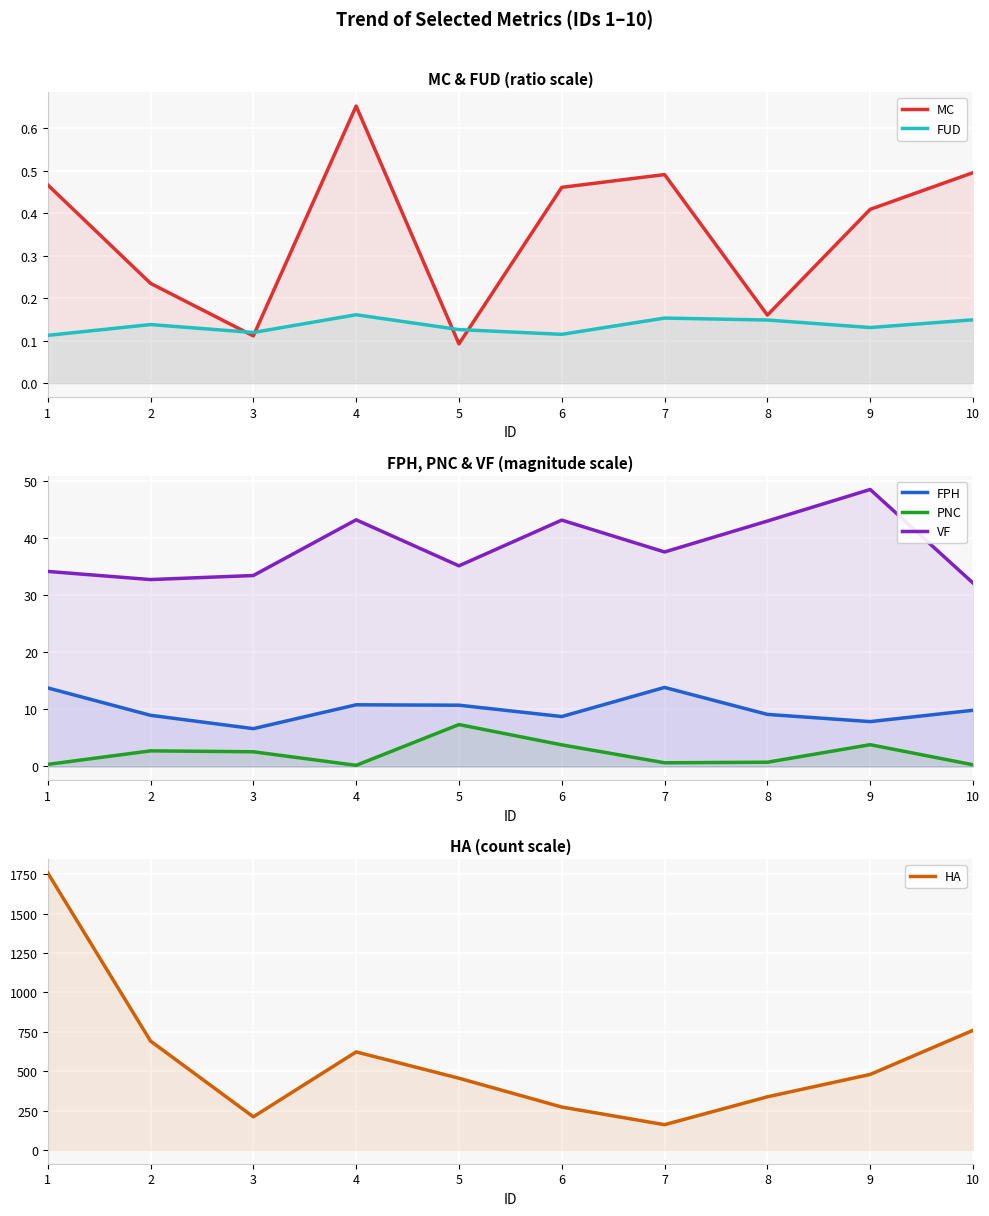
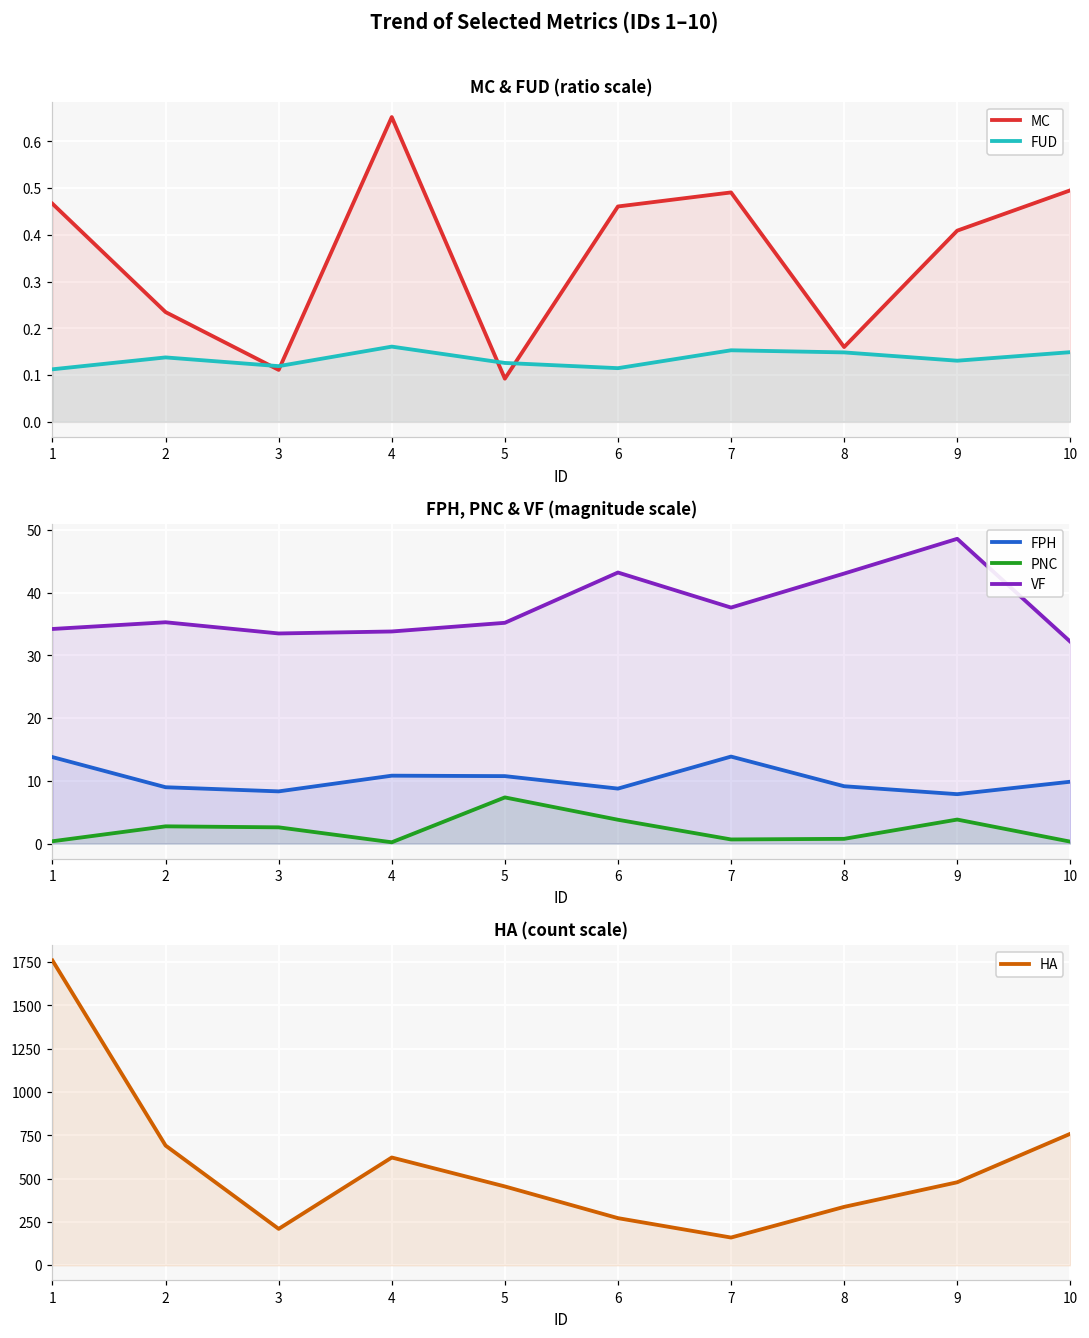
  {
    "MC & FUD (ratio scale)": {
      "MC": {
        "1": 0.47,
        "2": 0.23,
        "3": 0.11,
        "4": 0.65,
        "5": 0.09,
        "6": 0.46,
        "7": 0.49,
        "8": 0.16,
        "9": 0.41,
        "10": 0.50
      },
      "FUD": {
        "1": 0.11,
        "2": 0.14,
        "3": 0.12,
        "4": 0.16,
        "5": 0.13,
        "6": 0.11,
        "7": 0.15,
        "8": 0.15,
        "9": 0.13,
        "10": 0.15
      }
    },
    "FPH, PNC & VF (magnitude scale)": {
      "FPH": {
        "1": 14,
        "2": 9,
-       "3": 7,
+       "3": 8,
        "4": 11,
        "5": 11,
        "6": 9,
        "7": 14,
        "8": 9,
        "9": 8,
        "10": 10
      },
      "PNC": {
        "1": 0,
        "2": 3,
        "3": 3,
        "4": 0,
        "5": 7,
        "6": 4,
        "7": 1,
        "8": 1,
        "9": 4,
        "10": 0
      },
      "VF": {
        "1": 34,
-       "2": 33,
+       "2": 35,
        "3": 33,
-       "4": 43,
+       "4": 34,
        "5": 35,
        "6": 43,
        "7": 38,
        "8": 43,
        "9": 49,
        "10": 32
      }
    },
    "HA (count scale)": {
      "1": 1760,
      "2": 690,
      "3": 210,
      "4": 620,
      "5": 460,
      "6": 270,
      "7": 160,
      "8": 340,
      "9": 480,
      "10": 760
    }
  }
